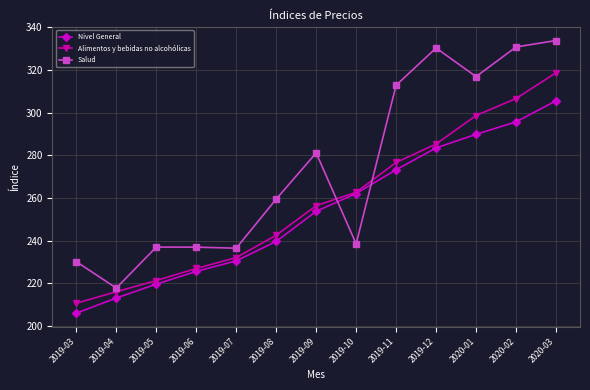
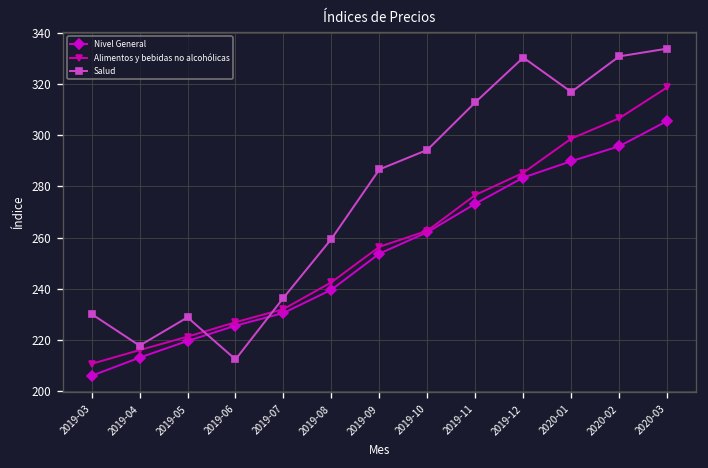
  {
    "Salud": {
      "2019-03": 230,
      "2019-04": 218,
-     "2019-05": 237,
-     "2019-06": 237,
+     "2019-05": 229,
+     "2019-06": 212,
      "2019-07": 236,
      "2019-08": 259,
-     "2019-09": 281,
-     "2019-10": 238,
+     "2019-09": 287,
+     "2019-10": 294,
      "2019-11": 313,
      "2019-12": 330,
      "2020-01": 317,
      "2020-02": 331,
      "2020-03": 334
    }
  }
